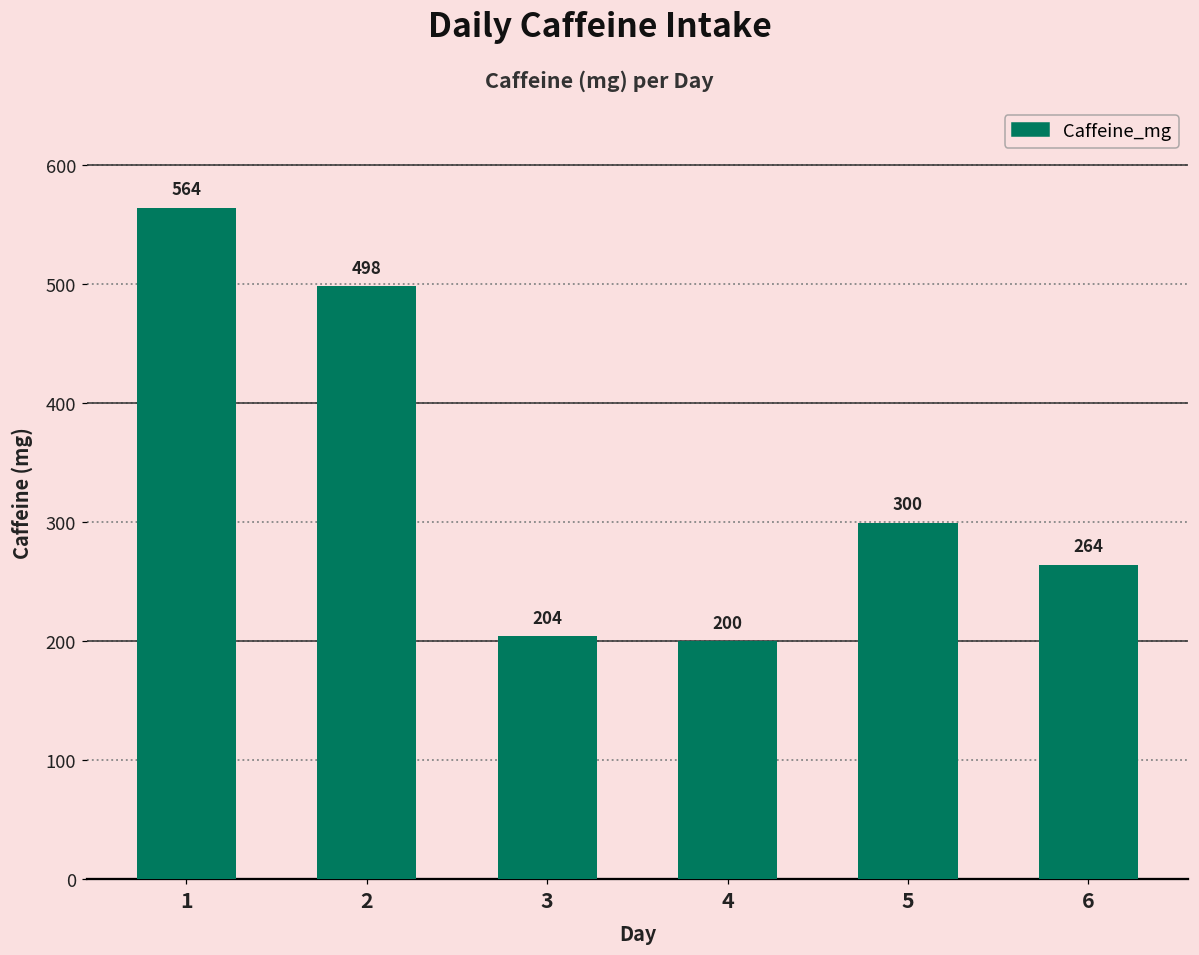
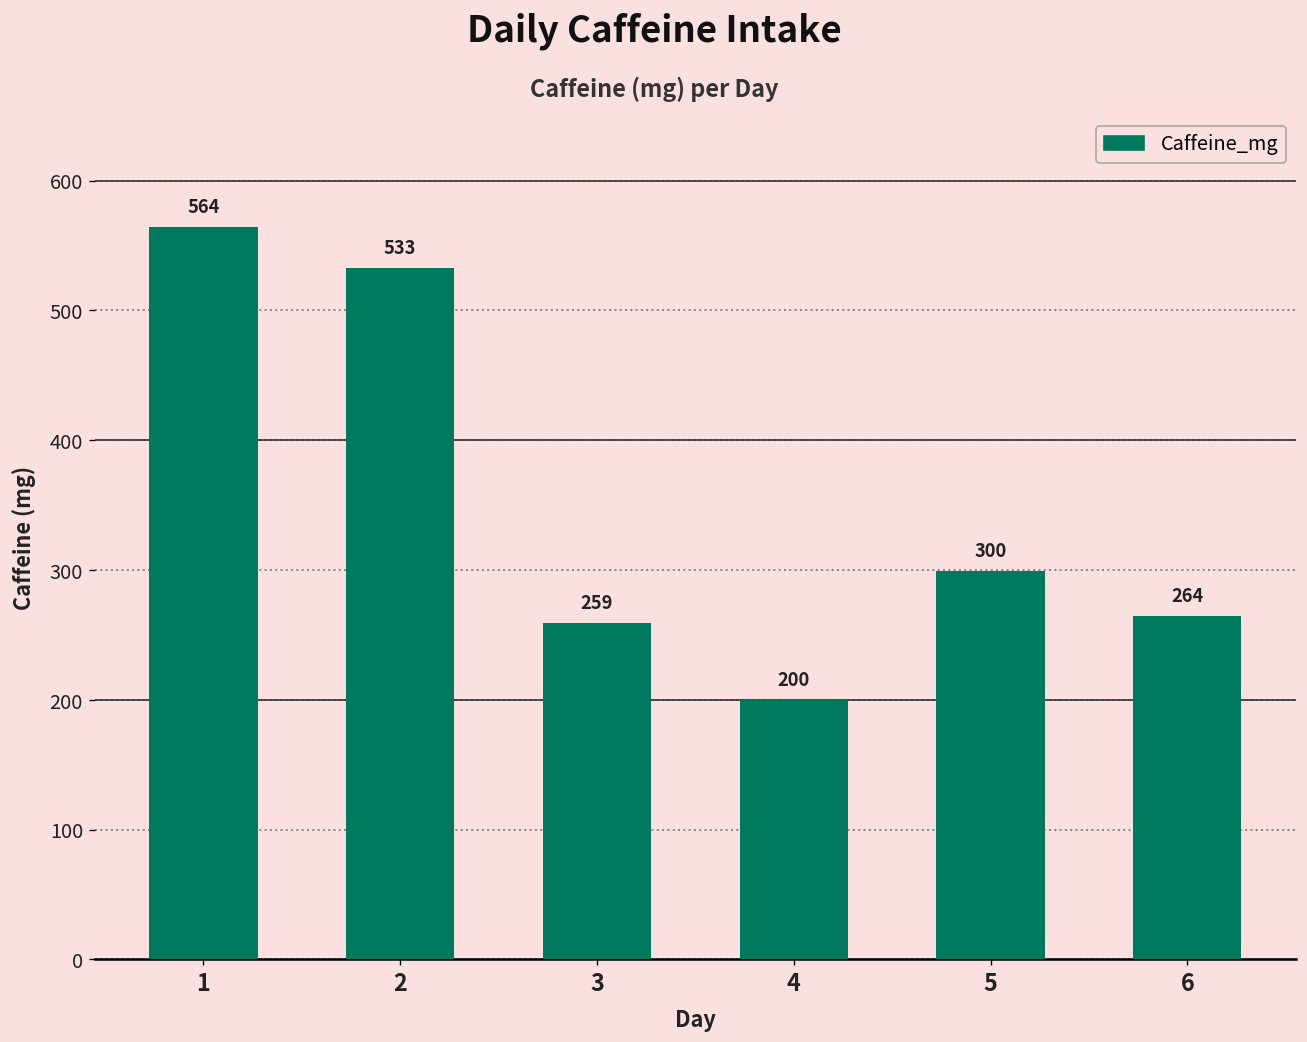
  {
    "1": 564,
-   "2": 498,
-   "3": 204,
+   "2": 533,
+   "3": 259,
    "4": 200,
    "5": 300,
    "6": 264
  }
